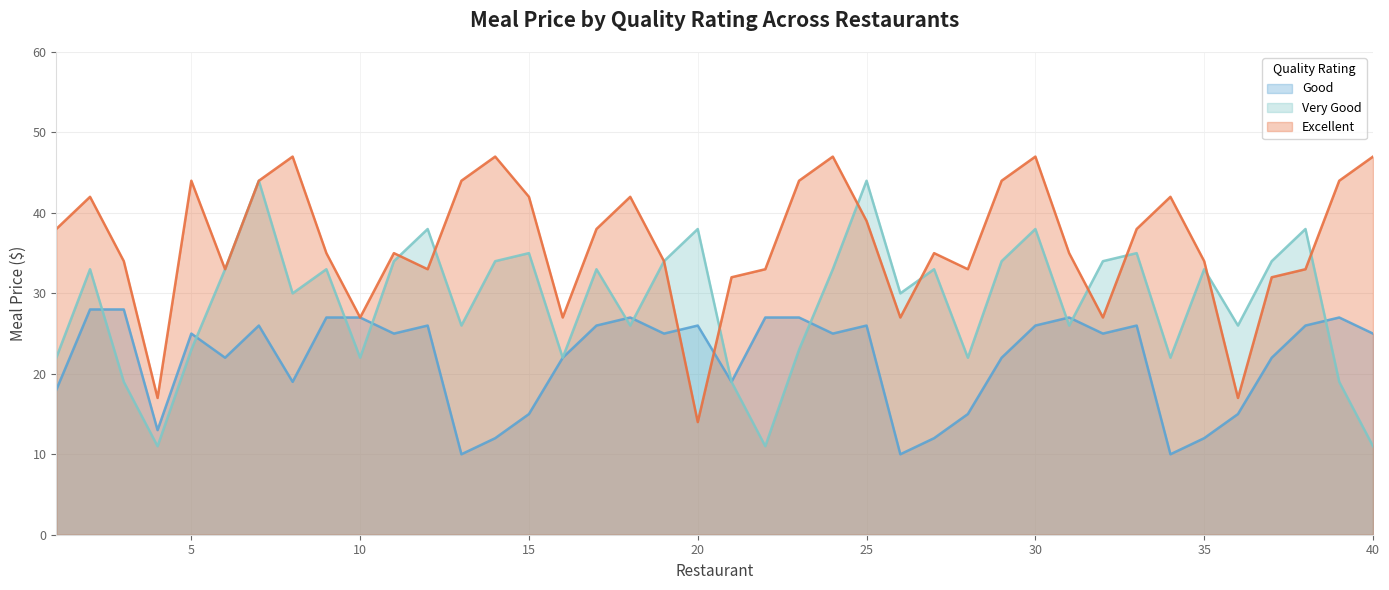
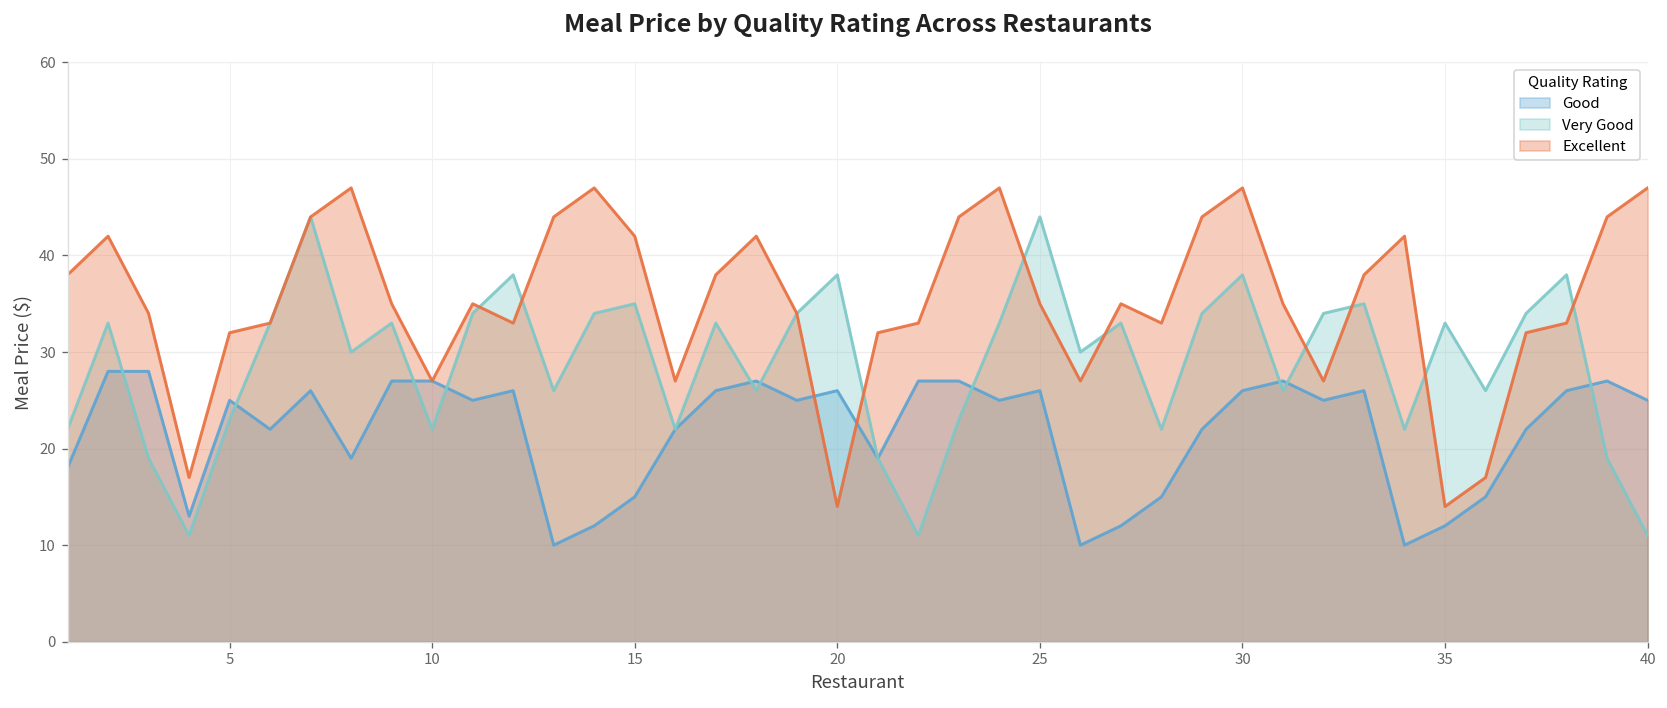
  {
    "Excellent": {
-     "5": 44,
+     "5": 32,
      "15": 42,
      "20": 14,
-     "25": 39,
+     "25": 35,
      "30": 47,
-     "35": 34,
+     "35": 14,
      "40": 47
    }
  }
